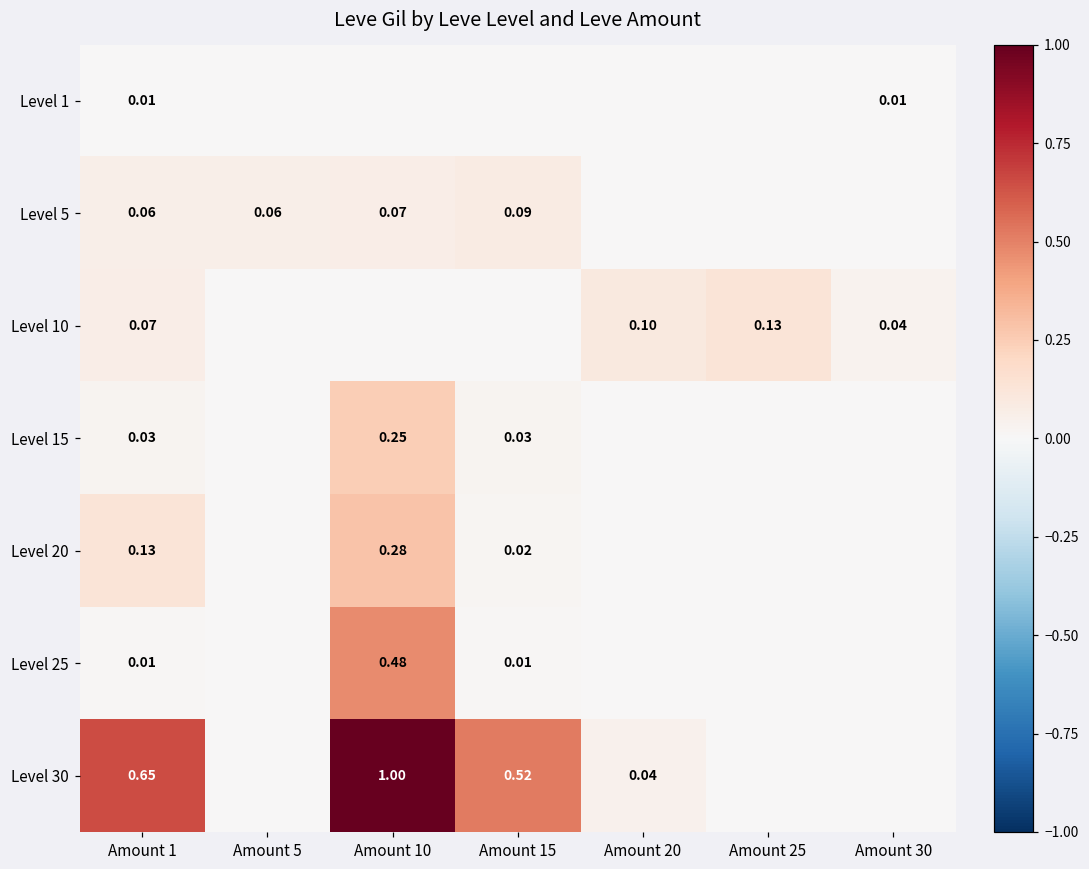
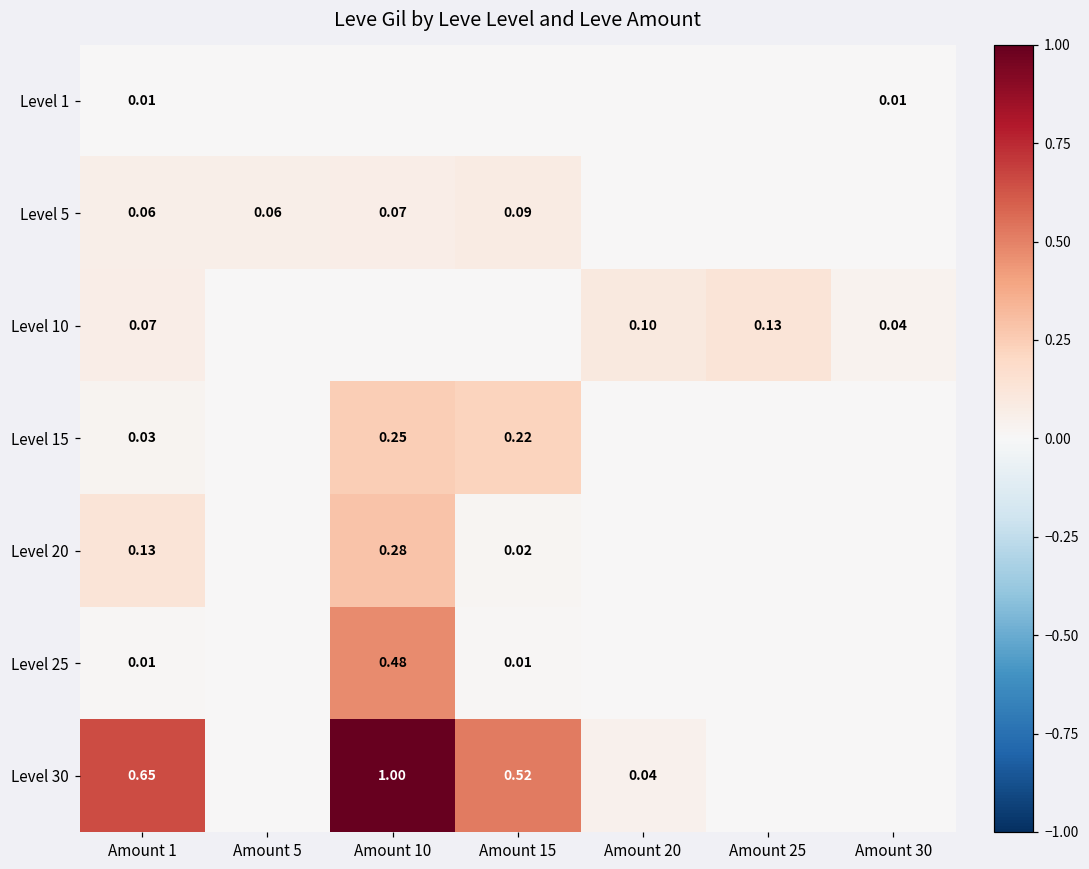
  {
    "Level 1": {
      "Amount 1": 0.01,
      "Amount 30": 0.01
    },
    "Level 5": {
      "Amount 1": 0.06,
      "Amount 5": 0.06,
      "Amount 10": 0.07,
      "Amount 15": 0.09
    },
    "Level 10": {
      "Amount 1": 0.07,
      "Amount 20": 0.10,
      "Amount 25": 0.13,
      "Amount 30": 0.04
    },
    "Level 15": {
      "Amount 1": 0.03,
      "Amount 10": 0.25,
-     "Amount 15": 0.03
+     "Amount 15": 0.22
    },
    "Level 20": {
      "Amount 1": 0.13,
      "Amount 10": 0.28,
      "Amount 15": 0.02
    },
    "Level 25": {
      "Amount 1": 0.01,
      "Amount 10": 0.48,
      "Amount 15": 0.01
    },
    "Level 30": {
      "Amount 1": 0.65,
      "Amount 10": 1.00,
      "Amount 15": 0.52,
      "Amount 20": 0.04
    }
  }
